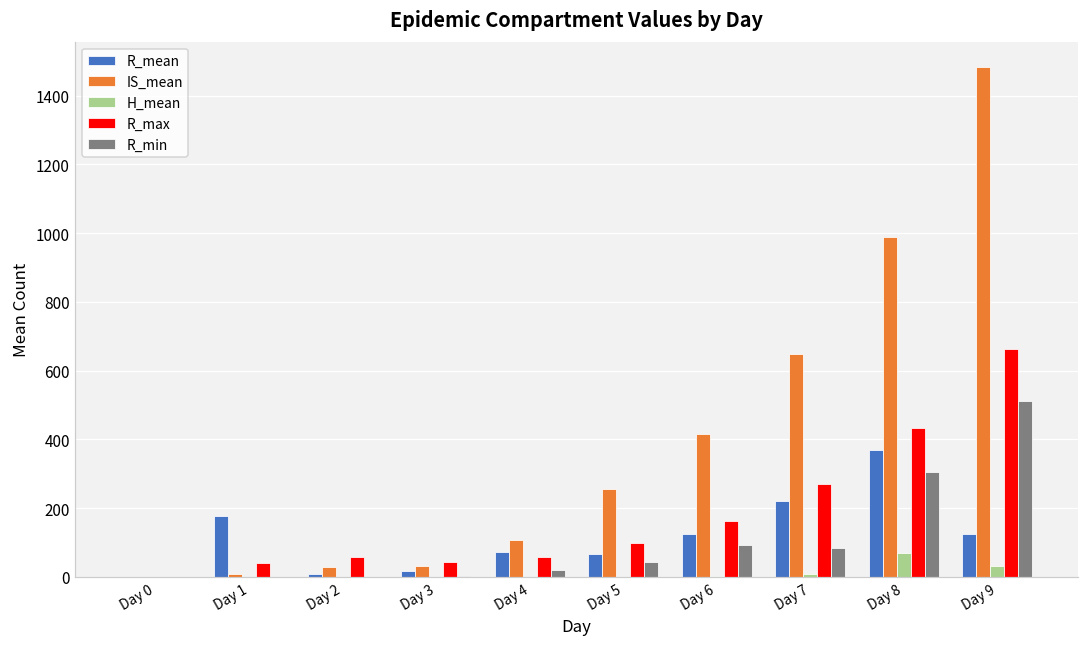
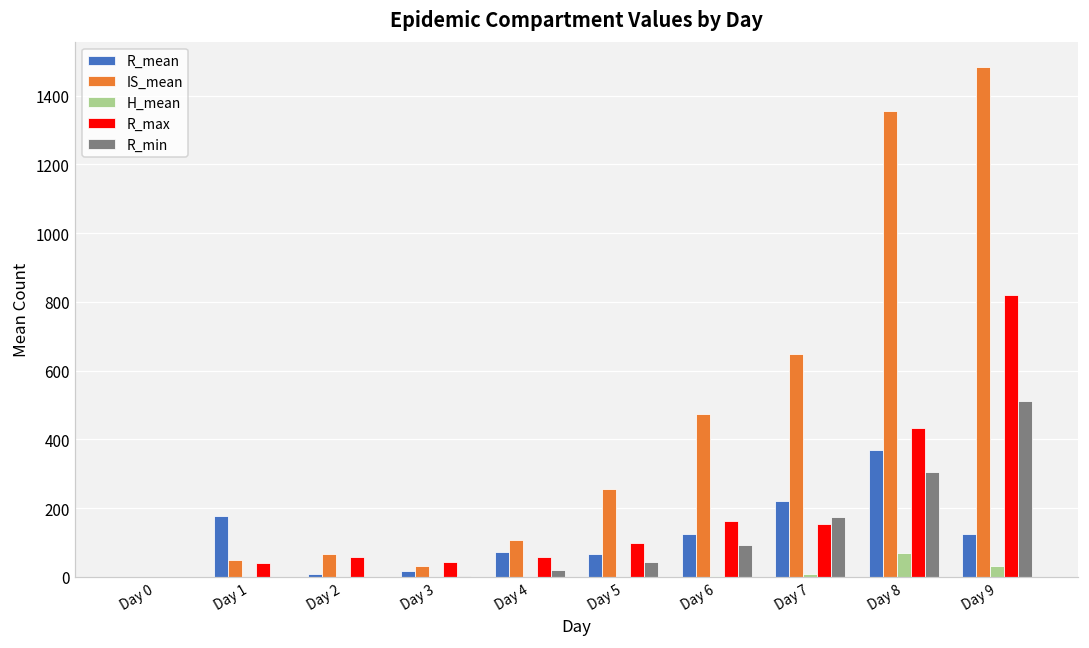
  {
    "R_mean": {
      "Day 0": 0,
      "Day 1": 180,
      "Day 2": 10,
      "Day 3": 20,
      "Day 4": 70,
      "Day 5": 70,
      "Day 6": 130,
      "Day 7": 220,
      "Day 8": 370,
      "Day 9": 120
    },
    "IS_mean": {
      "Day 0": 0,
-     "Day 1": 10,
-     "Day 2": 30,
+     "Day 1": 50,
+     "Day 2": 70,
      "Day 3": 30,
      "Day 4": 110,
      "Day 5": 260,
-     "Day 6": 420,
+     "Day 6": 470,
      "Day 7": 650,
-     "Day 8": 990,
+     "Day 8": 1350,
      "Day 9": 1480
    },
    "H_mean": {
      "Day 0": 0,
      "Day 1": 0,
      "Day 2": 0,
      "Day 3": 0,
      "Day 4": 0,
      "Day 7": 10,
      "Day 8": 70,
      "Day 9": 30
    },
    "R_max": {
      "Day 0": 0,
      "Day 1": 40,
      "Day 2": 60,
      "Day 3": 40,
      "Day 4": 60,
      "Day 5": 100,
      "Day 6": 160,
-     "Day 7": 270,
+     "Day 7": 150,
      "Day 8": 430,
-     "Day 9": 660
+     "Day 9": 820
    },
    "R_min": {
      "Day 0": 0,
      "Day 1": 0,
      "Day 4": 20,
      "Day 5": 40,
      "Day 6": 90,
-     "Day 7": 90,
+     "Day 7": 180,
      "Day 8": 300,
      "Day 9": 510
    }
  }
